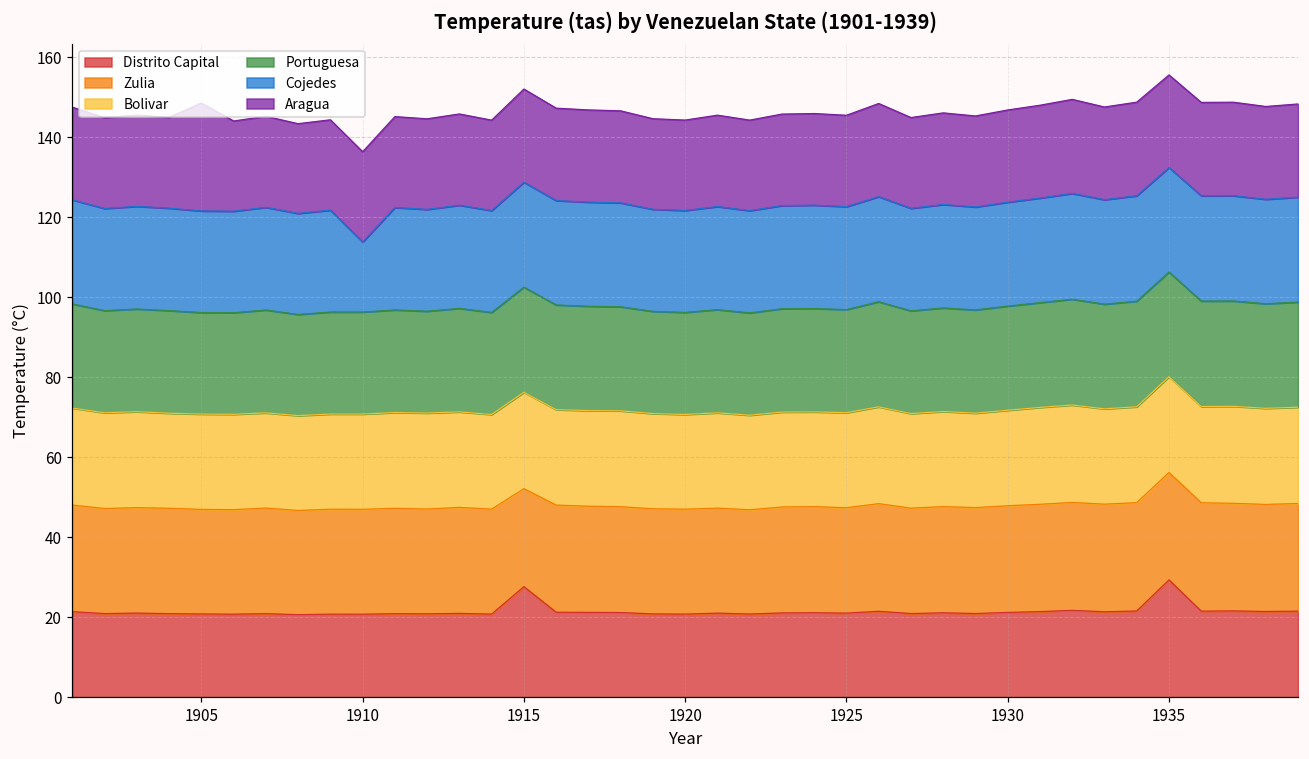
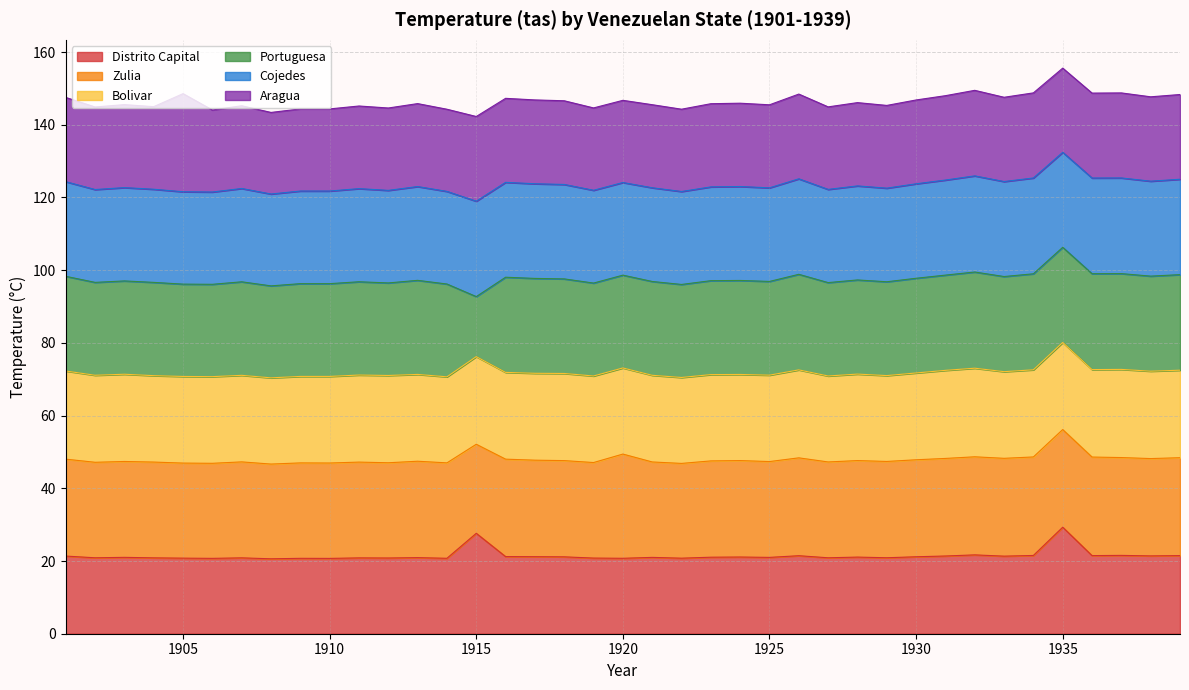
  {
    "Distrito Capital": {
      "1905": 21,
      "1910": 21,
      "1915": 28,
      "1920": 21,
      "1925": 21,
      "1930": 21,
      "1935": 29
    },
    "Zulia": {
      "1905": 26,
      "1910": 26,
      "1915": 25,
-     "1920": 26,
+     "1920": 29,
      "1925": 26,
      "1930": 27,
      "1935": 27
    },
    "Bolivar": {
      "1905": 24,
      "1910": 24,
      "1915": 24,
      "1920": 24,
      "1925": 24,
      "1930": 24,
      "1935": 24
    },
    "Portuguesa": {
      "1905": 25,
      "1910": 26,
-     "1915": 26,
+     "1915": 17,
      "1920": 26,
      "1925": 26,
      "1930": 26,
      "1935": 26
    },
    "Cojedes": {
      "1905": 25,
-     "1910": 17,
+     "1910": 25,
      "1915": 26,
      "1920": 25,
      "1925": 26,
      "1930": 26,
      "1935": 26
    },
    "Aragua": {
      "1910": 23,
      "1915": 23,
      "1920": 23,
      "1925": 23,
      "1930": 23,
      "1935": 23
    }
  }
